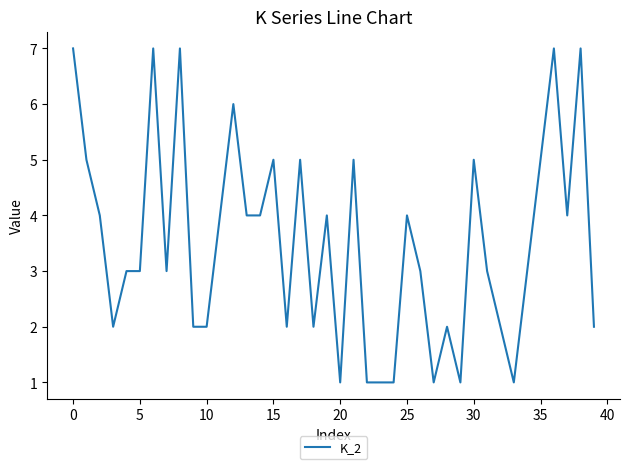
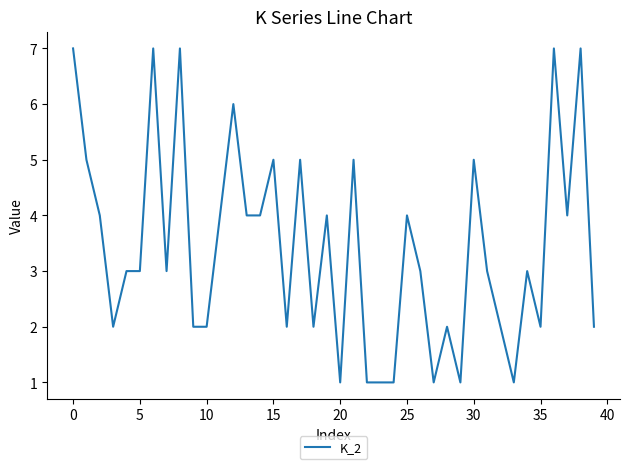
  {
    "0": 7,
    "5": 3,
    "10": 2,
    "15": 5,
    "20": 1,
    "25": 4,
    "30": 5,
-   "35": 5
+   "35": 2
  }
